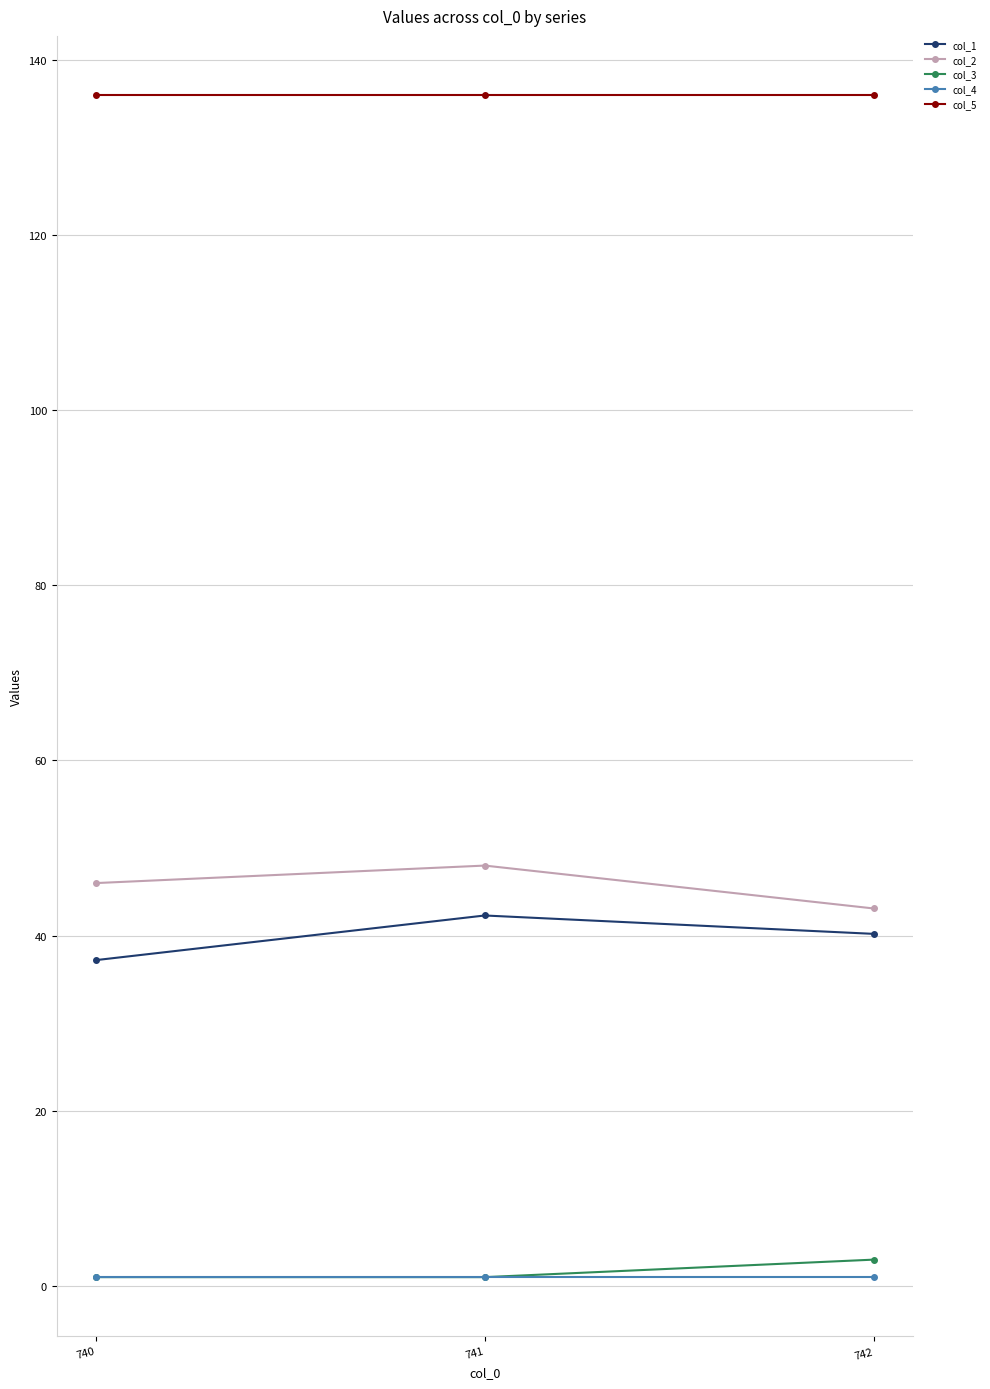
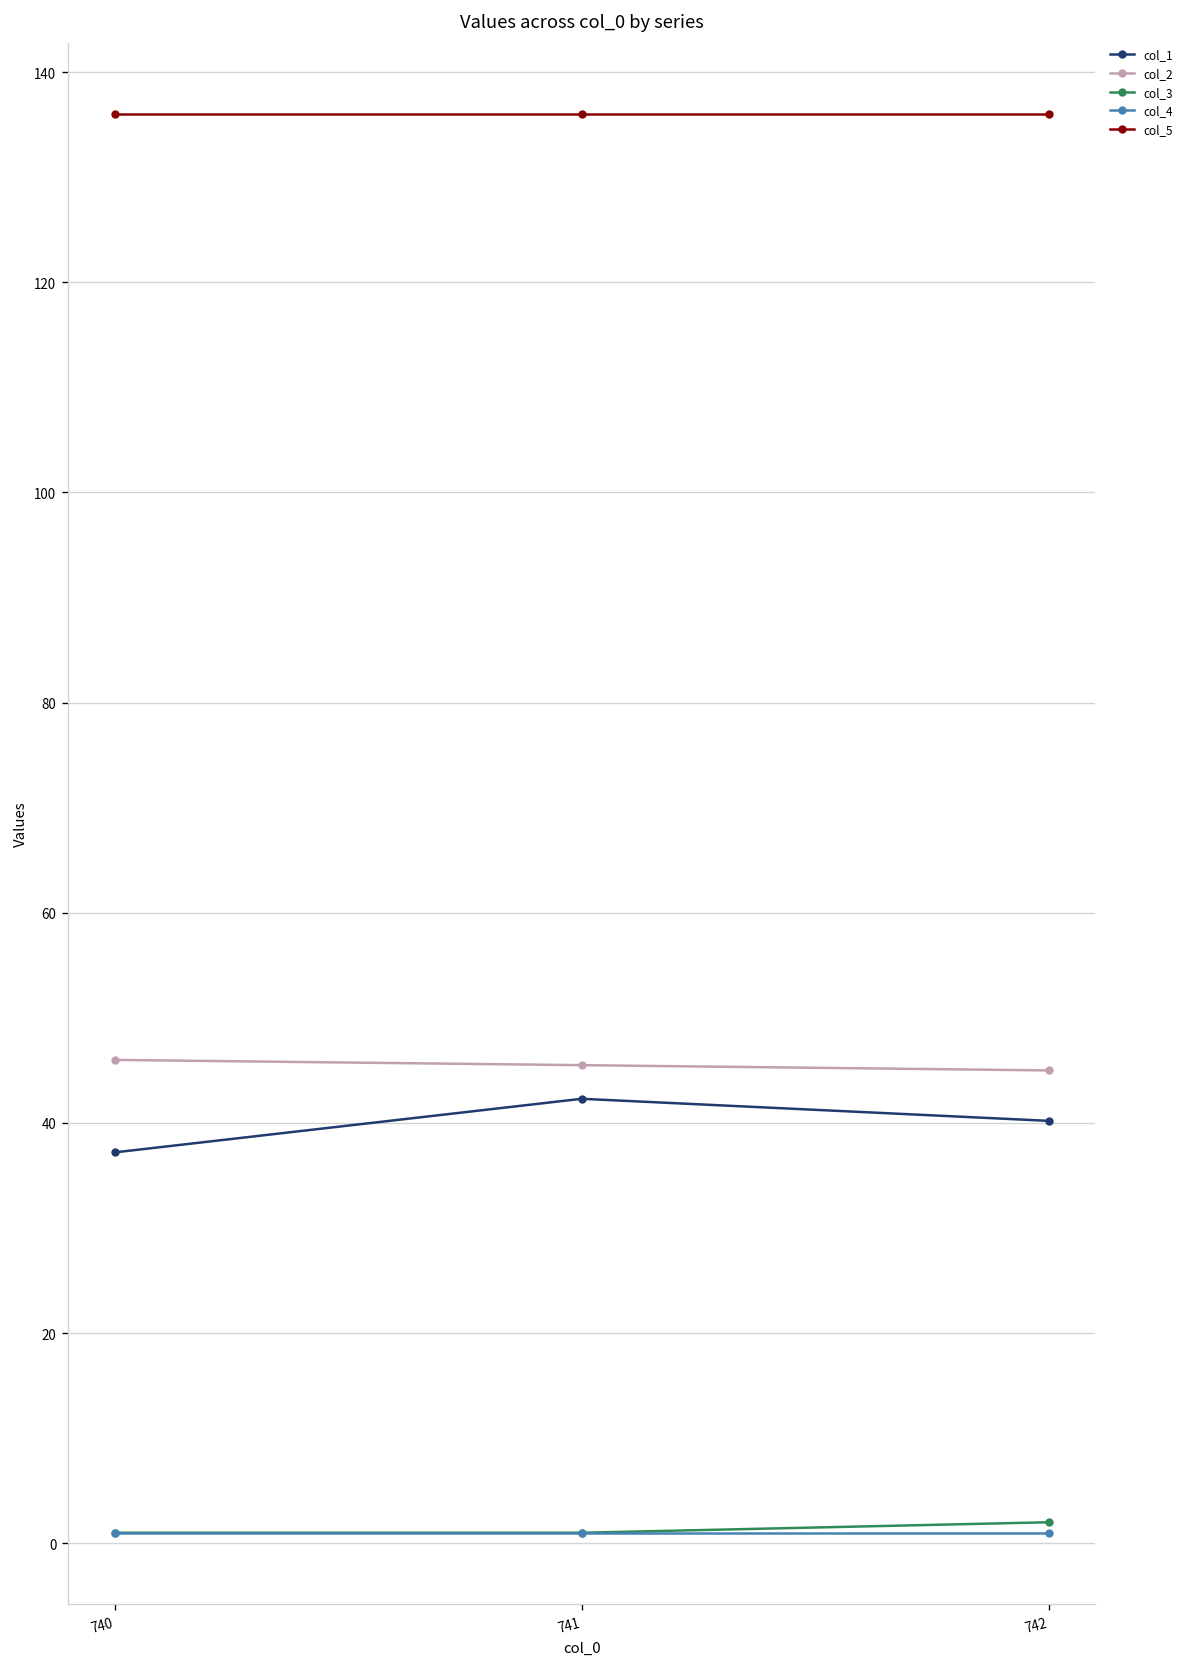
  {
    "col_1": {
      "740": 37,
      "741": 42,
      "742": 40
    },
    "col_2": {
      "740": 46,
-     "741": 48,
-     "742": 43
+     "741": 46,
+     "742": 45
    },
    "col_3": {
-     "742": 3
+     "742": 2
    },
    "col_4": {
      "742": 1
    },
    "col_5": {
      "740": 136,
      "741": 136,
      "742": 136
    }
  }
